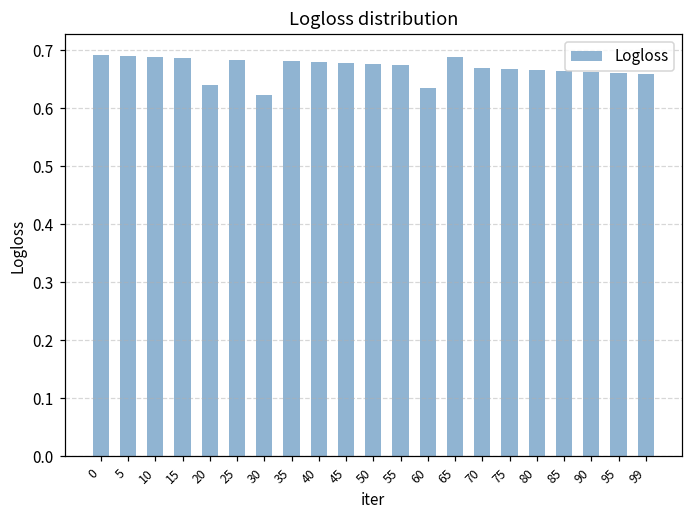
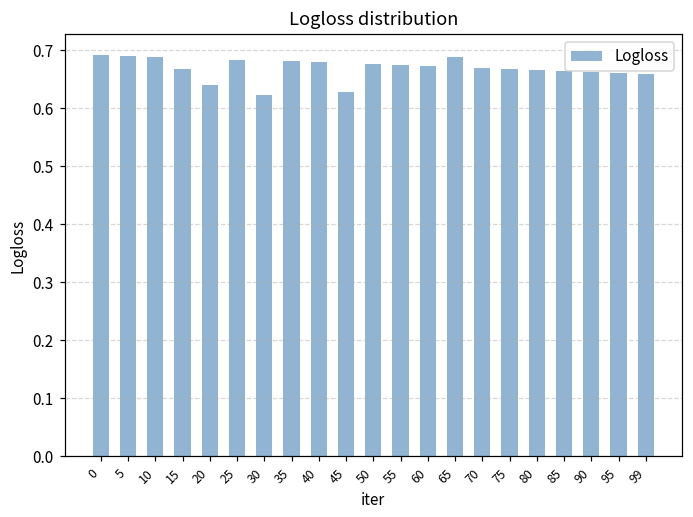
  {
    "0": 0.69,
    "5": 0.69,
    "10": 0.69,
-   "15": 0.69,
+   "15": 0.67,
    "20": 0.64,
    "25": 0.68,
    "30": 0.62,
    "35": 0.68,
    "40": 0.68,
-   "45": 0.68,
+   "45": 0.63,
    "50": 0.68,
    "55": 0.67,
-   "60": 0.64,
+   "60": 0.67,
    "65": 0.69,
    "70": 0.67,
    "75": 0.67,
    "80": 0.67,
    "85": 0.66,
    "90": 0.66,
    "95": 0.66,
    "99": 0.66
  }
